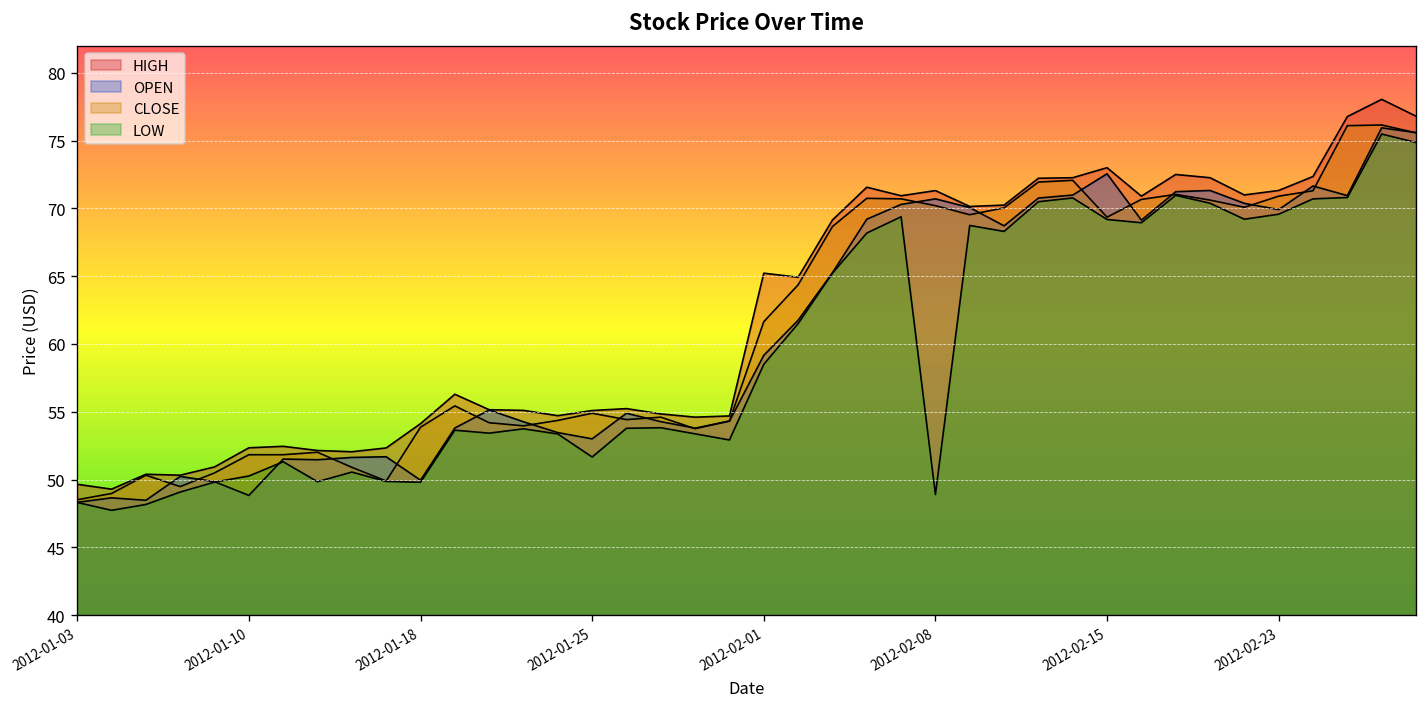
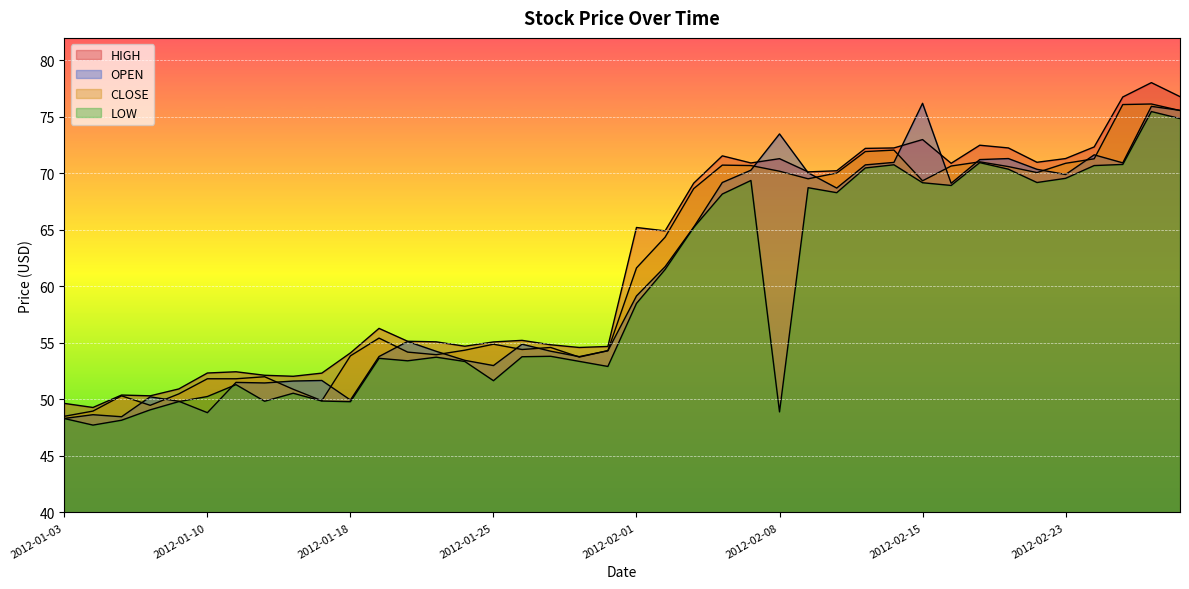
  {
    "OPEN": {
      "2012-01-10": 48.8,
      "2012-01-25": 53.0,
      "2012-02-01": 59.2,
-     "2012-02-08": 70.7,
-     "2012-02-15": 72.6,
+     "2012-02-08": 73.5,
+     "2012-02-15": 76.2,
      "2012-02-23": 69.9
    },
    "LOW": {
      "2012-01-10": 50.3,
      "2012-01-25": 51.7,
      "2012-02-01": 58.5,
      "2012-02-08": 48.9,
      "2012-02-23": 69.6
    }
  }
